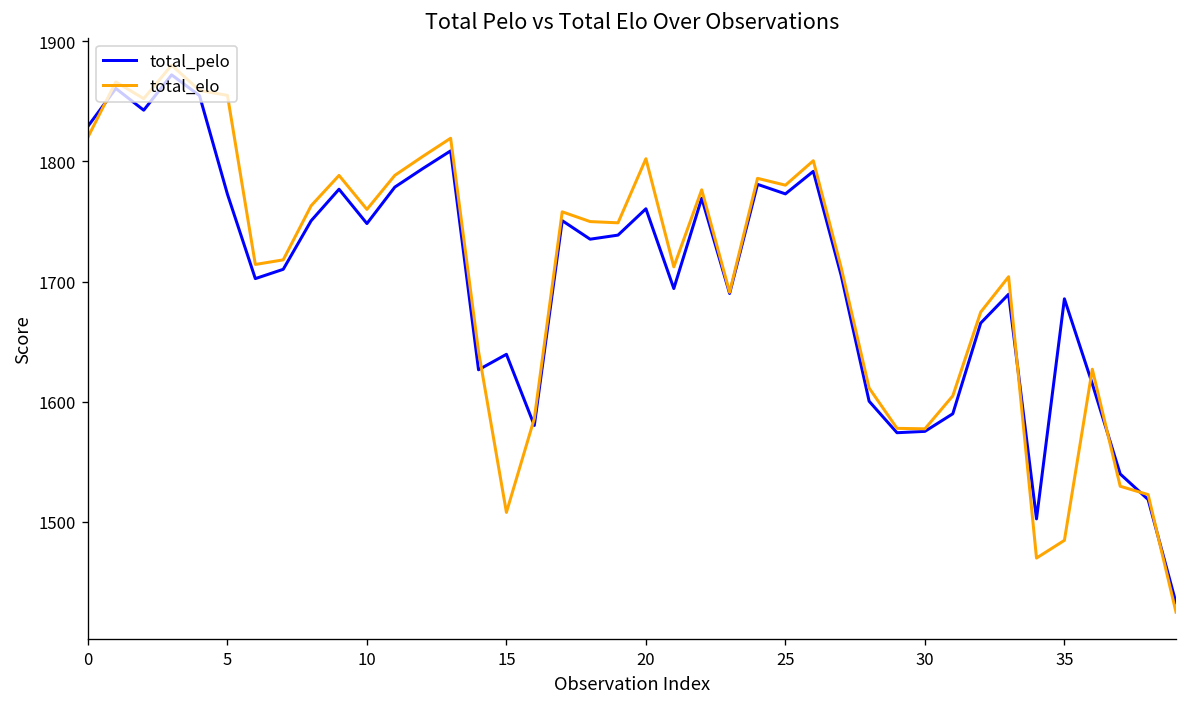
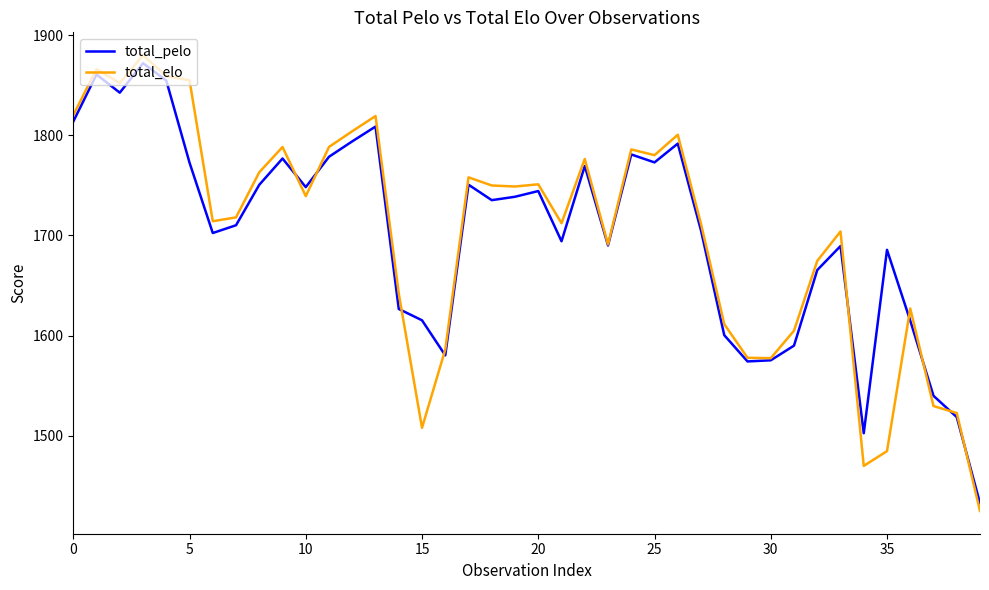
  {
    "total_pelo": {
-     "0": 1829,
+     "0": 1814,
      "5": 1773,
      "10": 1748,
-     "15": 1639,
-     "20": 1761,
+     "15": 1615,
+     "20": 1744,
      "25": 1773,
      "35": 1686
    },
    "total_elo": {
      "0": 1820,
-     "10": 1760,
+     "10": 1739,
      "15": 1508,
-     "20": 1802,
+     "20": 1751,
      "25": 1780,
      "35": 1484
    }
  }
